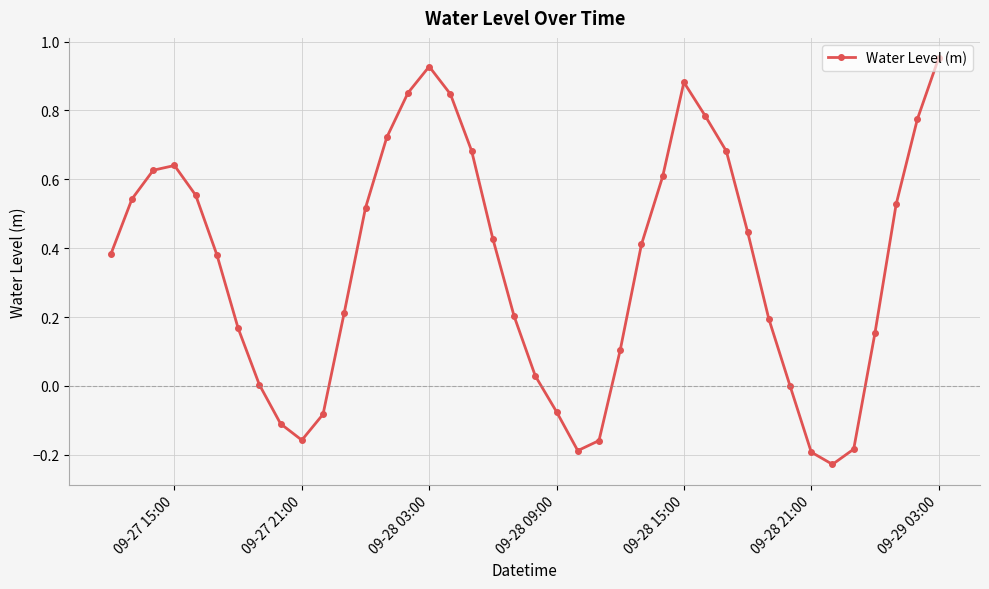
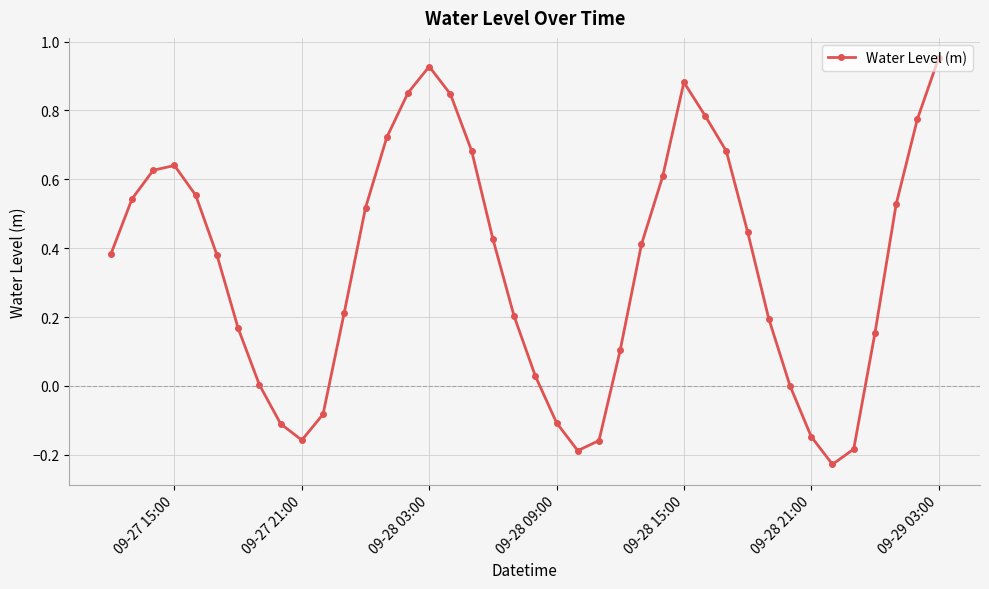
  {
    "09-27 15:00": 0.64,
    "09-27 21:00": -0.16,
    "09-28 03:00": 0.93,
-   "09-28 09:00": -0.08,
+   "09-28 09:00": -0.11,
    "09-28 15:00": 0.88,
-   "09-28 21:00": -0.19
+   "09-28 21:00": -0.15
  }
